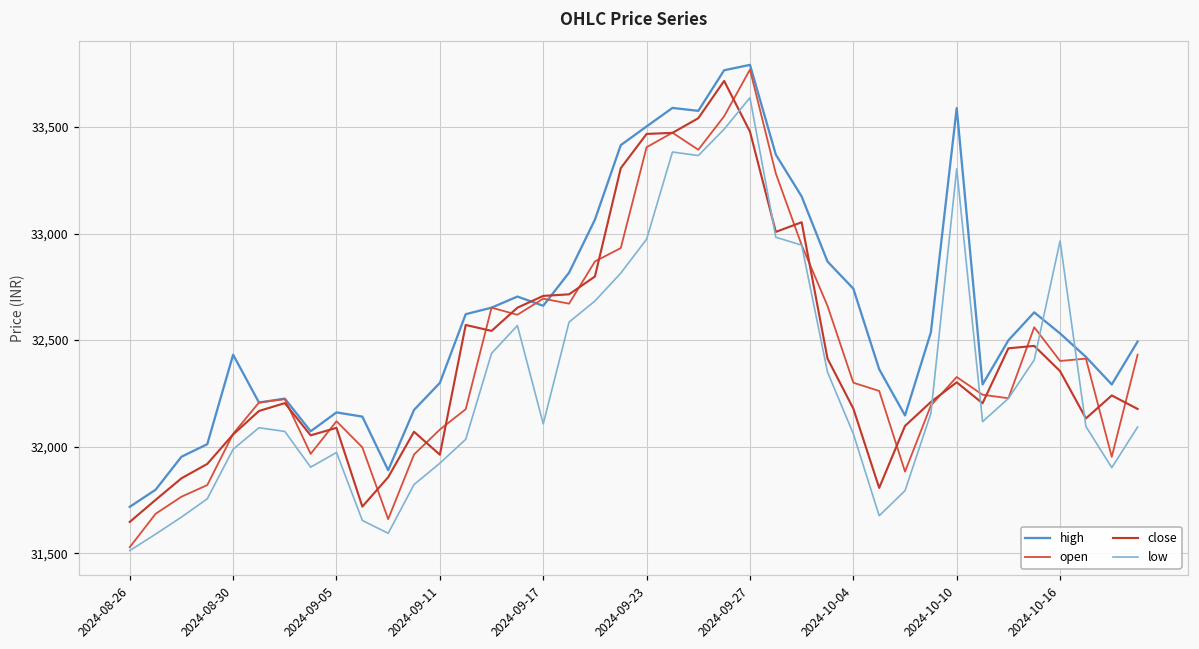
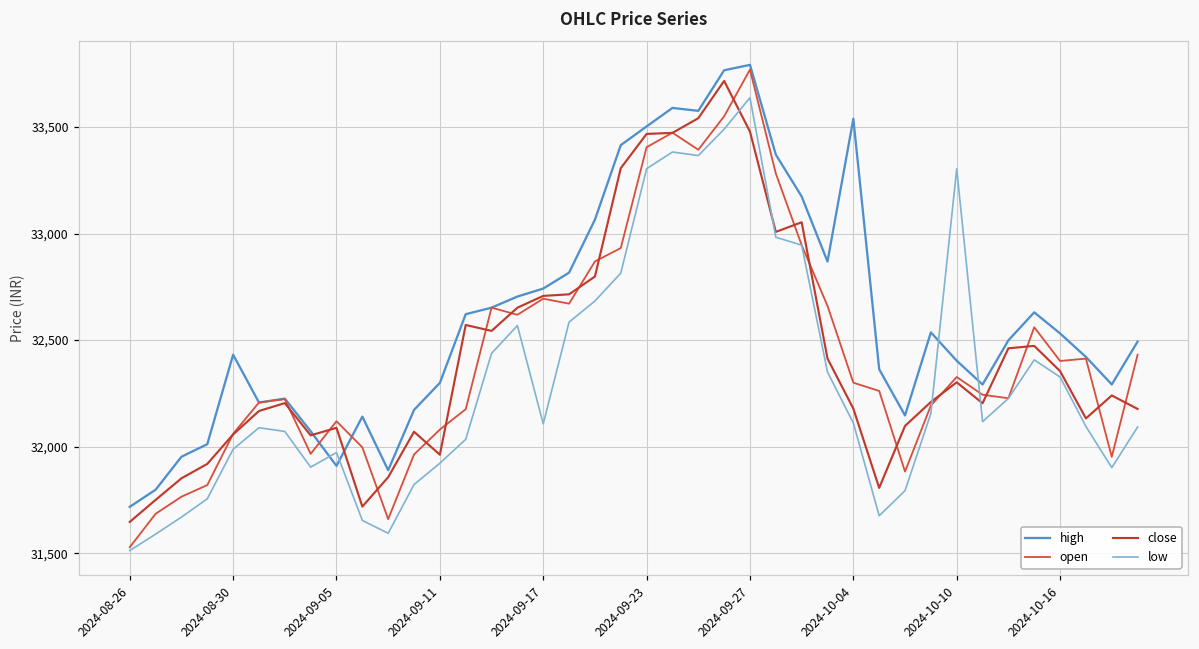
  {
    "high": {
      "2024-08-26": "31,720",
      "2024-08-30": "32,430",
-     "2024-09-05": "32,160",
+     "2024-09-05": "31,910",
      "2024-09-11": "32,300",
-     "2024-09-17": "32,660",
+     "2024-09-17": "32,740",
      "2024-09-23": "33,500",
      "2024-09-27": "33,790",
-     "2024-10-04": "32,740",
-     "2024-10-10": "33,590",
+     "2024-10-04": "33,540",
+     "2024-10-10": "32,400",
      "2024-10-16": "32,530"
    },
    "low": {
      "2024-08-26": "31,510",
      "2024-08-30": "31,990",
      "2024-09-05": "31,970",
      "2024-09-11": "31,920",
      "2024-09-17": "32,110",
-     "2024-09-23": "32,970",
+     "2024-09-23": "33,300",
      "2024-09-27": "33,640",
-     "2024-10-04": "32,060",
+     "2024-10-04": "32,110",
      "2024-10-10": "33,300",
-     "2024-10-16": "32,970"
+     "2024-10-16": "32,330"
    }
  }
